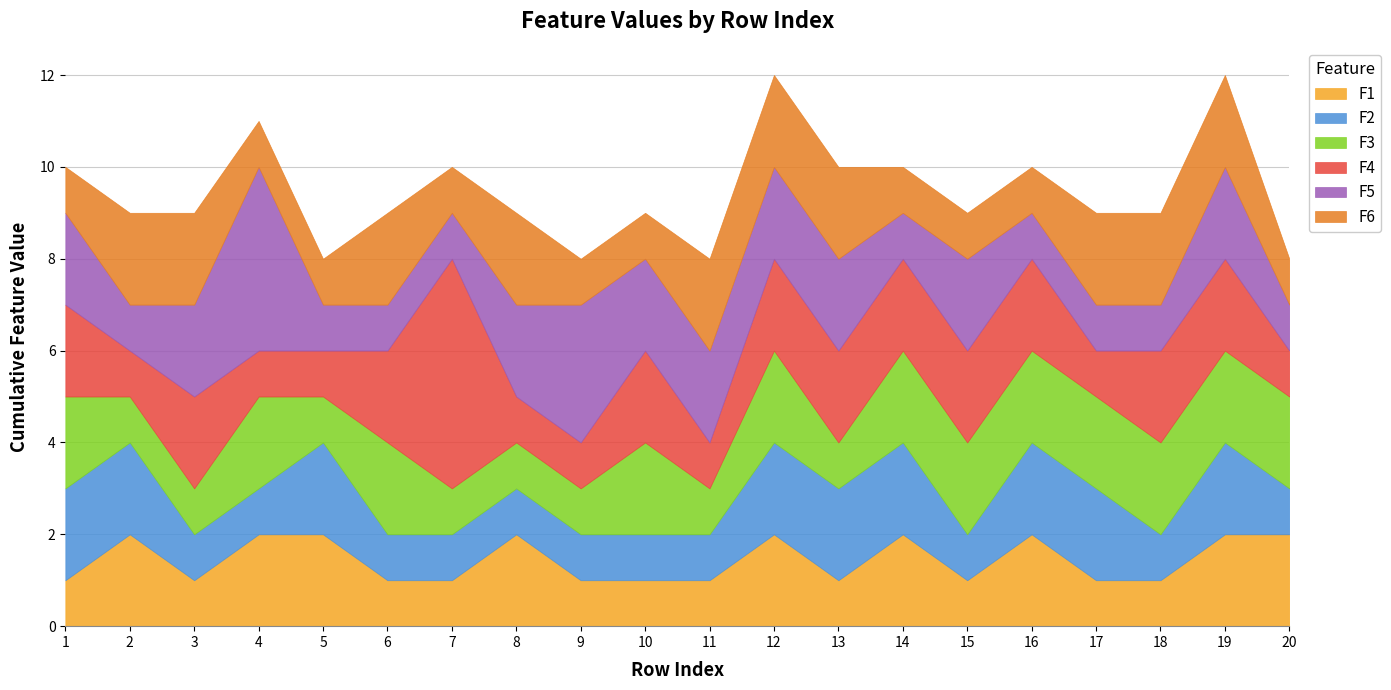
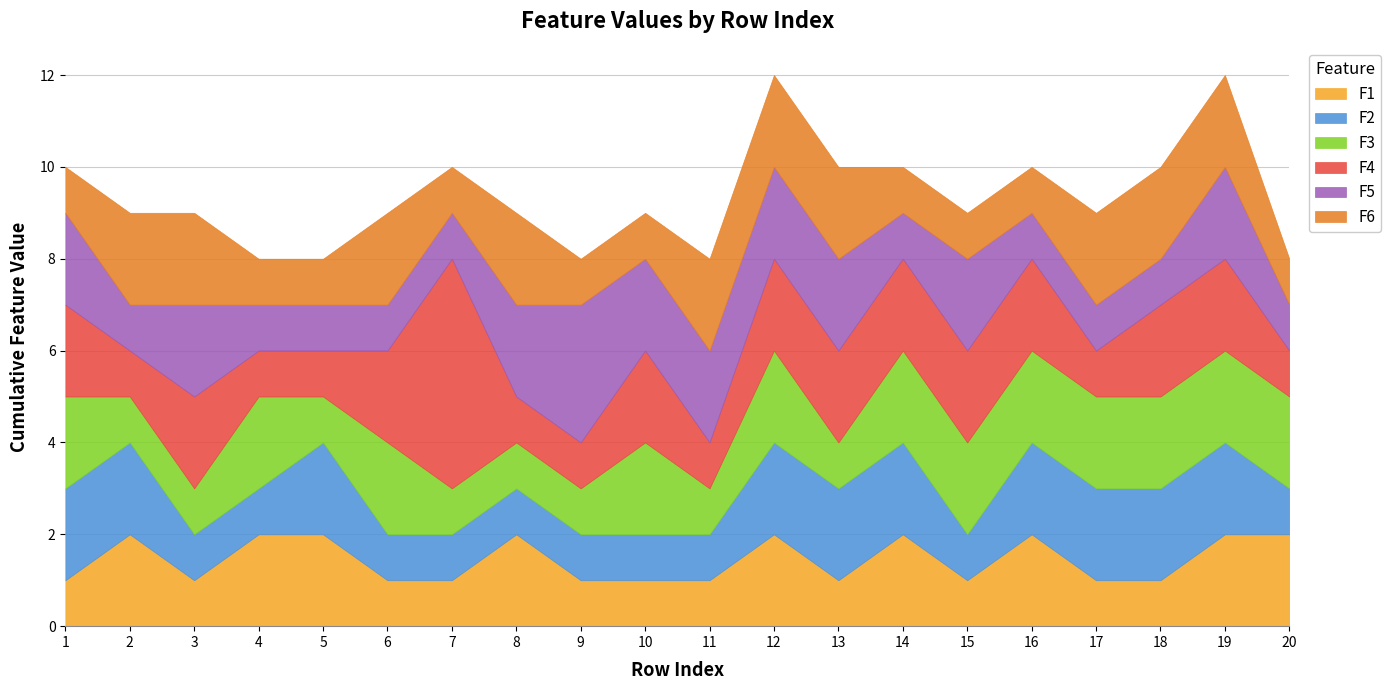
  {
    "F2": {
-     "18": 1
+     "18": 2
    },
    "F5": {
-     "4": 4
+     "4": 1
    }
  }
